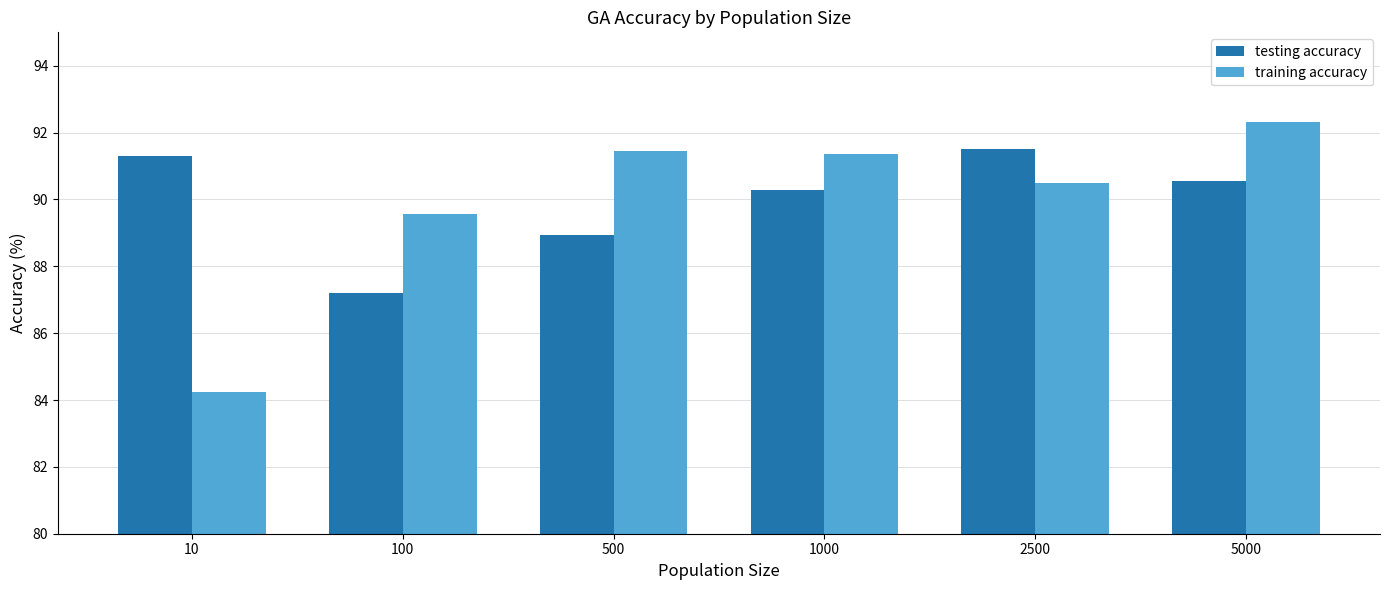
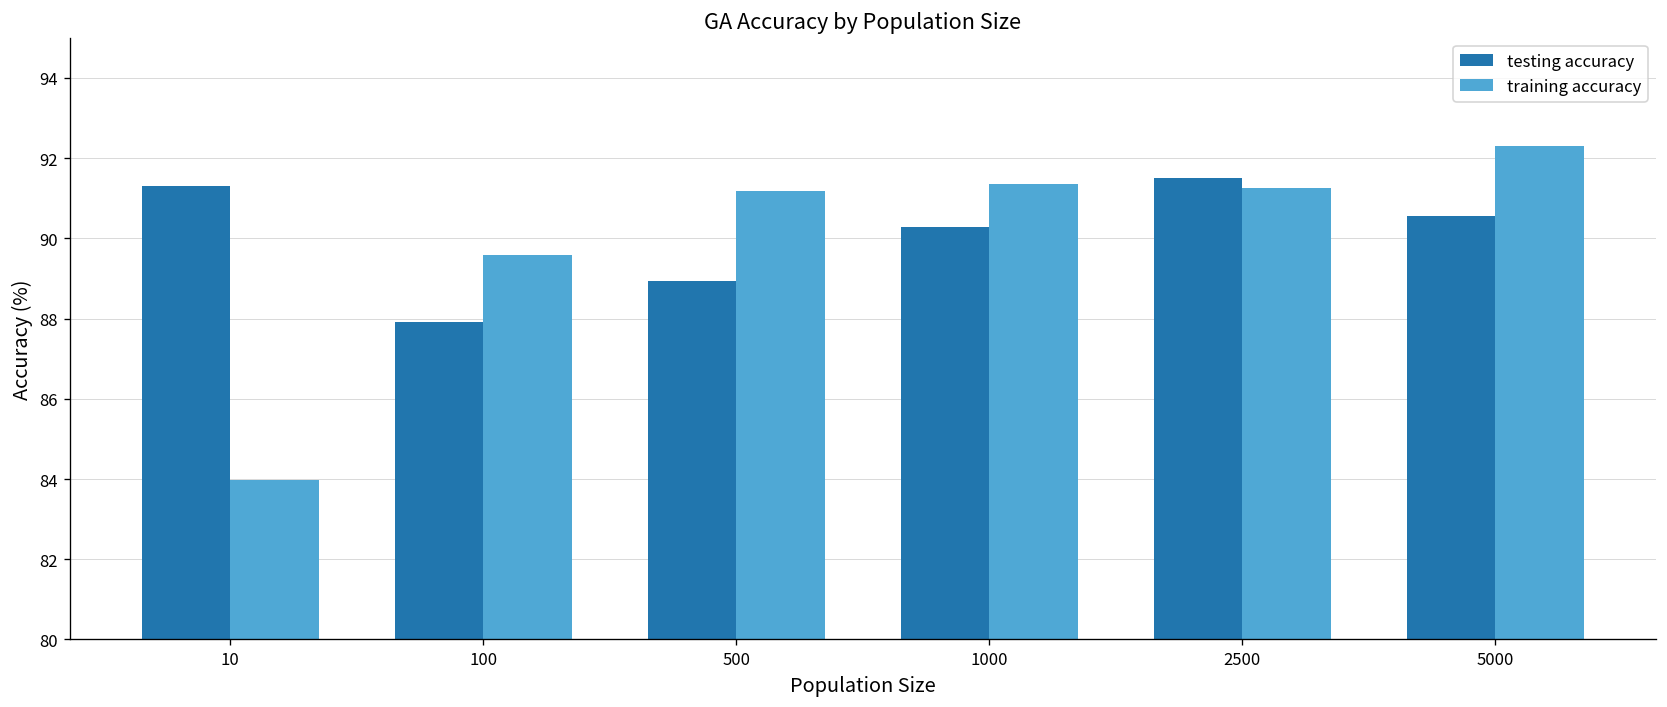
  {
    "testing accuracy": {
      "10": 91.3,
-     "100": 87.2,
+     "100": 87.9,
      "500": 88.9,
      "1000": 90.3,
      "2500": 91.5,
      "5000": 90.5
    },
    "training accuracy": {
-     "10": 84.3,
+     "10": 84.0,
      "100": 89.6,
-     "500": 91.5,
+     "500": 91.2,
      "1000": 91.4,
-     "2500": 90.5,
+     "2500": 91.2,
      "5000": 92.3
    }
  }
